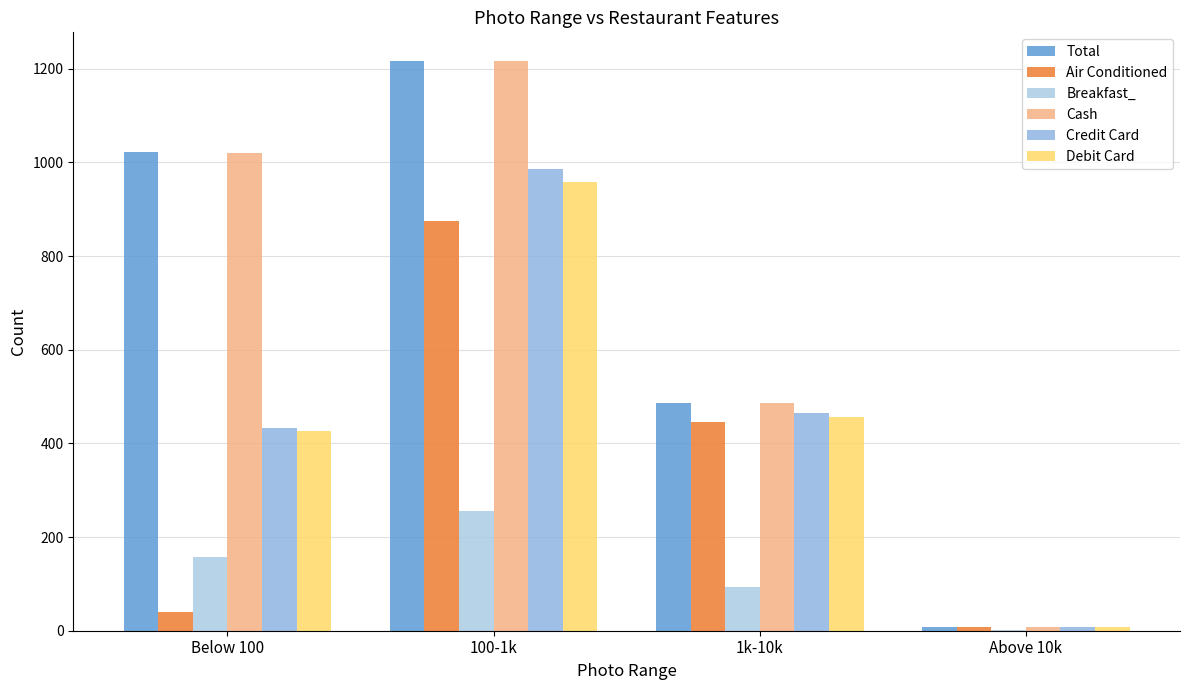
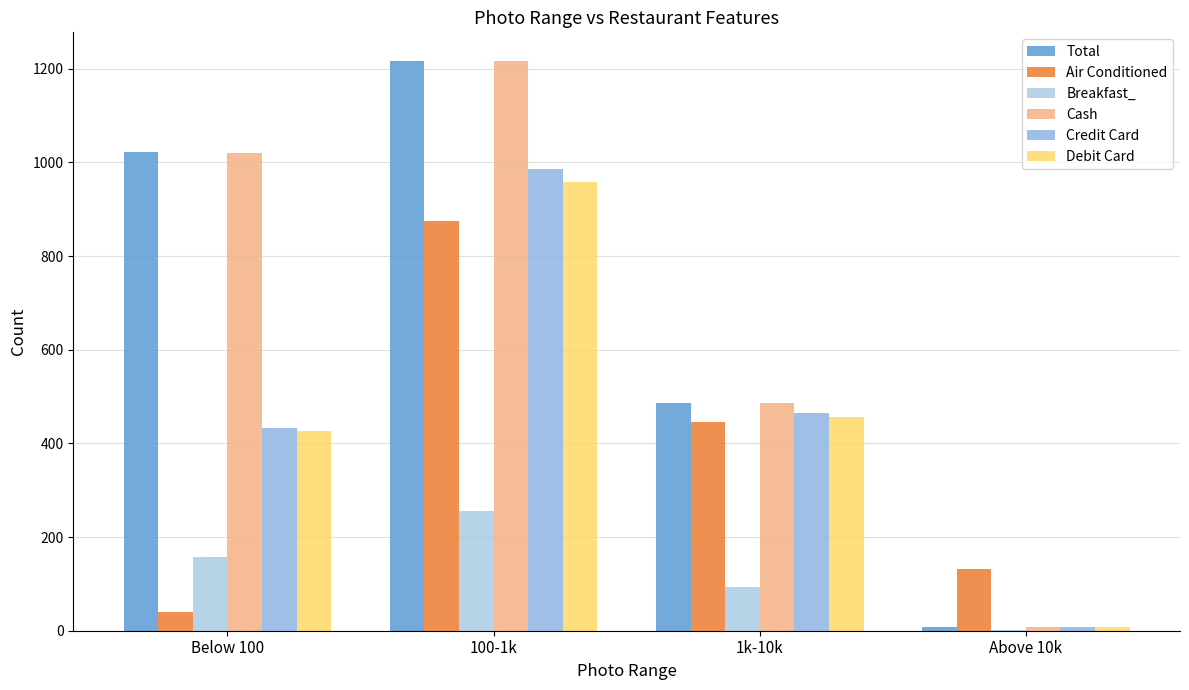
  {
    "Air Conditioned": {
      "Below 100": 40,
      "100-1k": 880,
      "1k-10k": 450,
-     "Above 10k": 10
+     "Above 10k": 130
    }
  }
